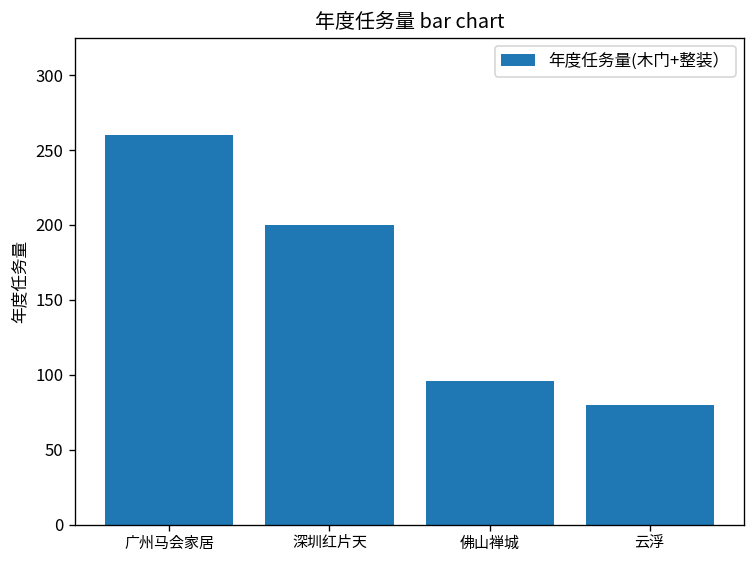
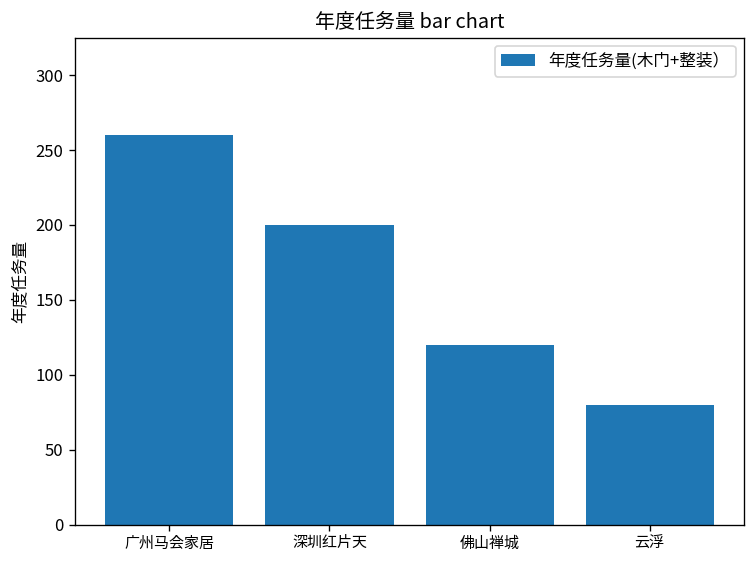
  {
    "广州马会家居": 260,
    "深圳红片天": 200,
-   "佛山禅城": 96,
+   "佛山禅城": 120,
    "云浮": 80
  }
